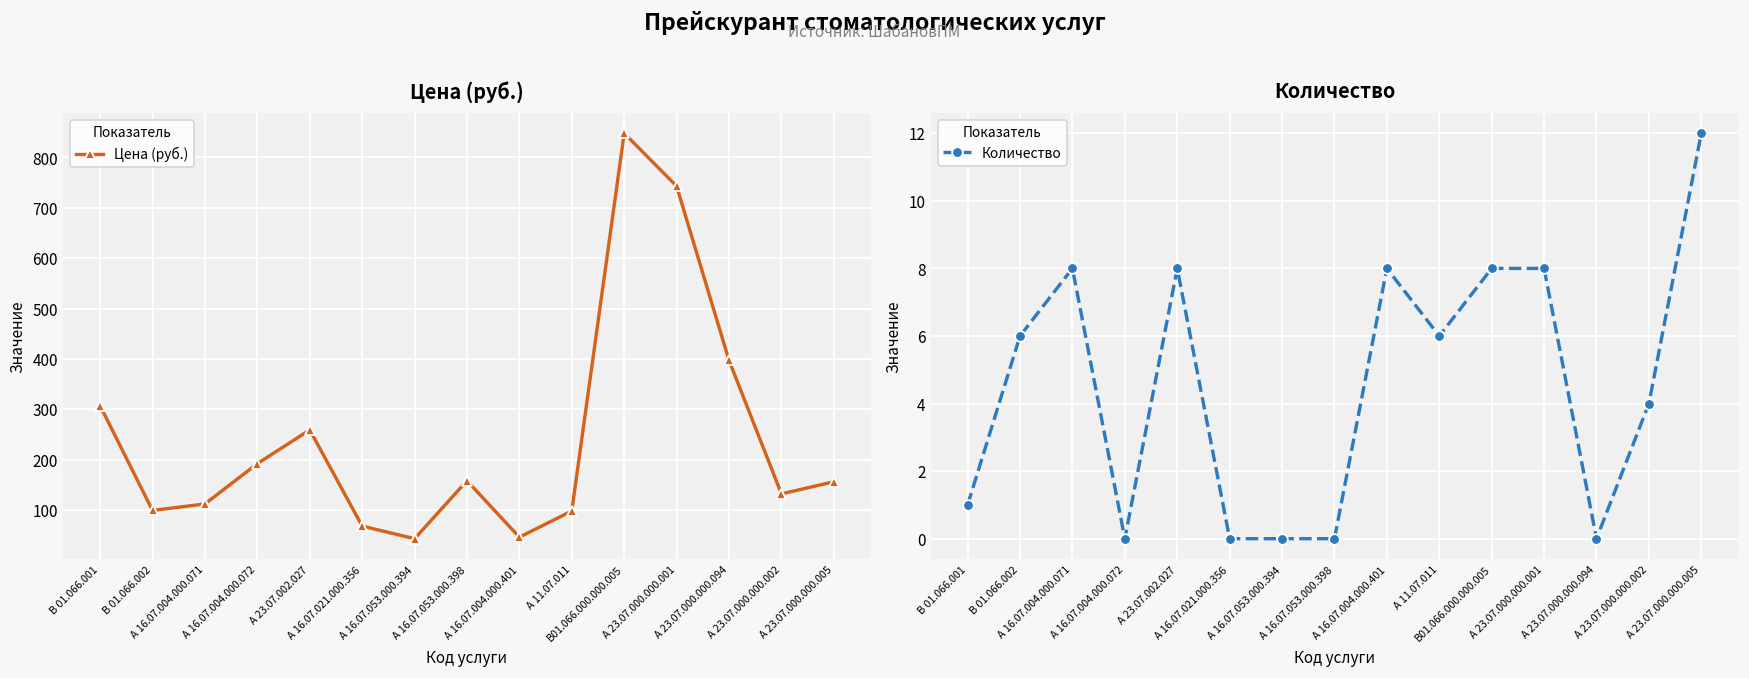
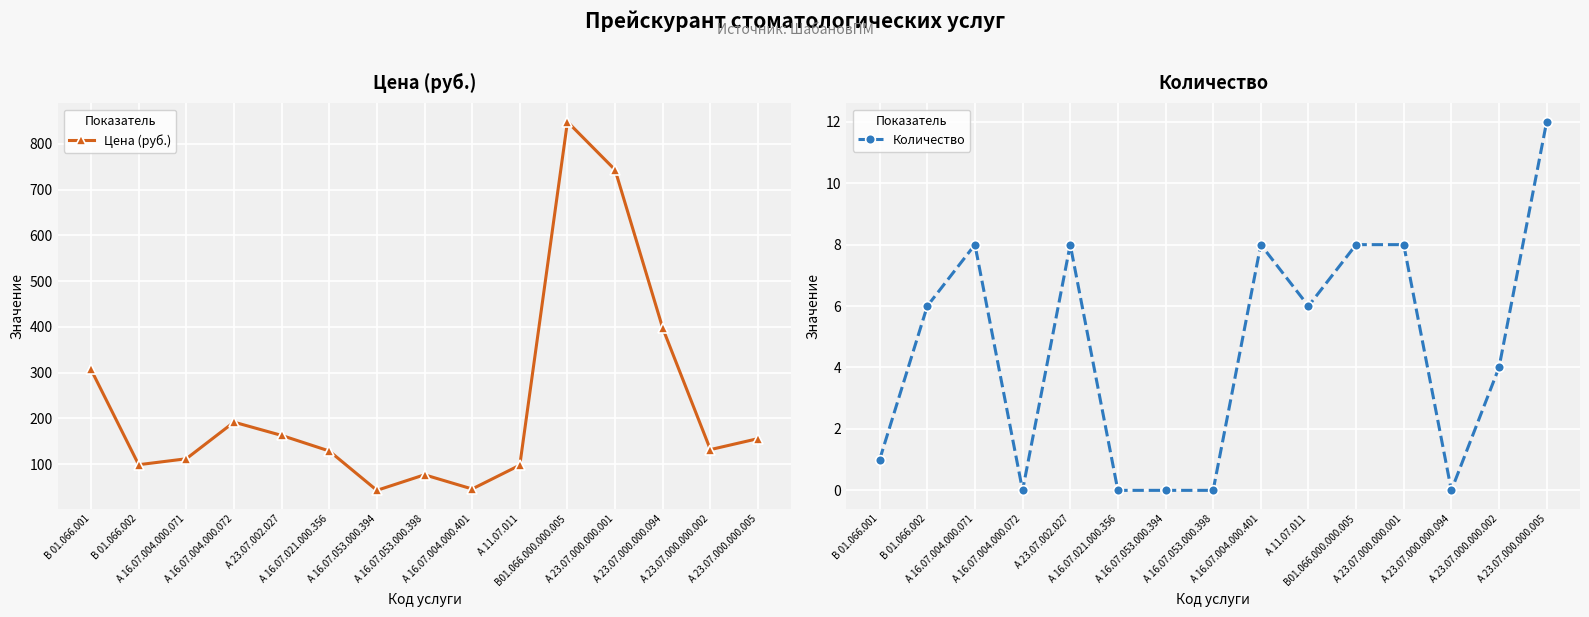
  {
    "Цена (руб.)": {
      "В 01.066.001": 310,
      "В 01.066.002": 100,
      "А 16.07.004.000.071": 110,
      "А 16.07.004.000.072": 190,
-     "А 23.07.002.027": 260,
-     "А 16.07.021.000.356": 70,
+     "А 23.07.002.027": 160,
+     "А 16.07.021.000.356": 130,
      "А 16.07.053.000.394": 40,
-     "А 16.07.053.000.398": 160,
+     "А 16.07.053.000.398": 80,
      "А 16.07.004.000.401": 50,
      "А 11.07.011": 100,
      "В01.066.000.000.005": 850,
      "А 23.07.000.000.001": 740,
      "А 23.07.000.000.094": 400,
      "А 23.07.000.000.002": 130,
      "А 23.07.000.000.005": 160
    },
    "Количество": {
      "В 01.066.001": 1.0,
      "В 01.066.002": 6.0,
      "А 16.07.004.000.071": 8.0,
      "А 16.07.004.000.072": 0.0,
      "А 23.07.002.027": 8.0,
      "А 16.07.021.000.356": 0.0,
      "А 16.07.053.000.394": 0.0,
      "А 16.07.053.000.398": 0.0,
      "А 16.07.004.000.401": 8.0,
      "А 11.07.011": 6.0,
      "В01.066.000.000.005": 8.0,
      "А 23.07.000.000.001": 8.0,
      "А 23.07.000.000.094": 0.0,
      "А 23.07.000.000.002": 4.0,
      "А 23.07.000.000.005": 12.0
    }
  }
